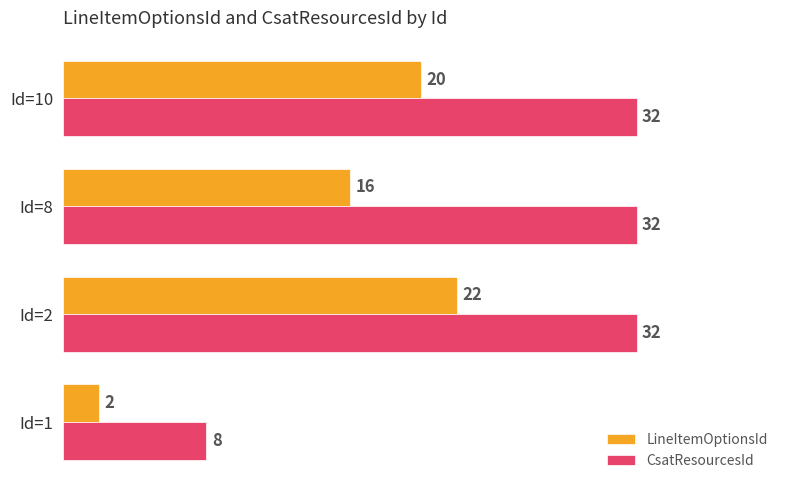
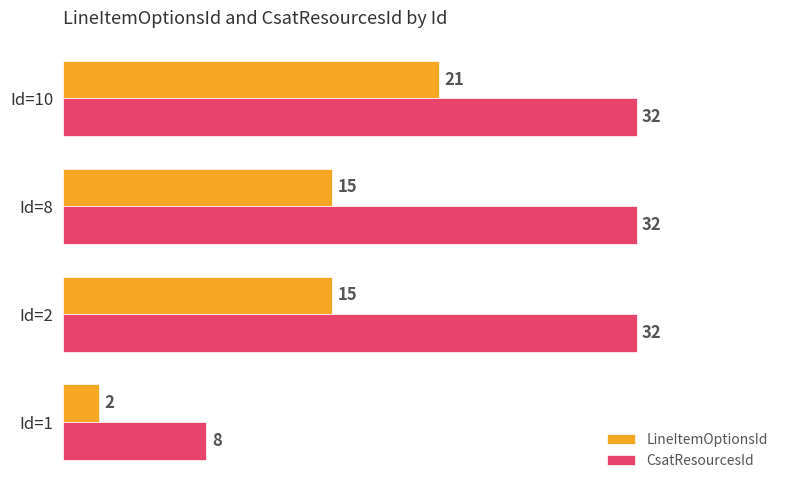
  {
    "LineItemOptionsId": {
-     "Id=10": 20,
-     "Id=8": 16,
-     "Id=2": 22,
+     "Id=10": 21,
+     "Id=8": 15,
+     "Id=2": 15,
      "Id=1": 2
    },
    "CsatResourcesId": {
      "Id=10": 32,
      "Id=8": 32,
      "Id=2": 32,
      "Id=1": 8
    }
  }
